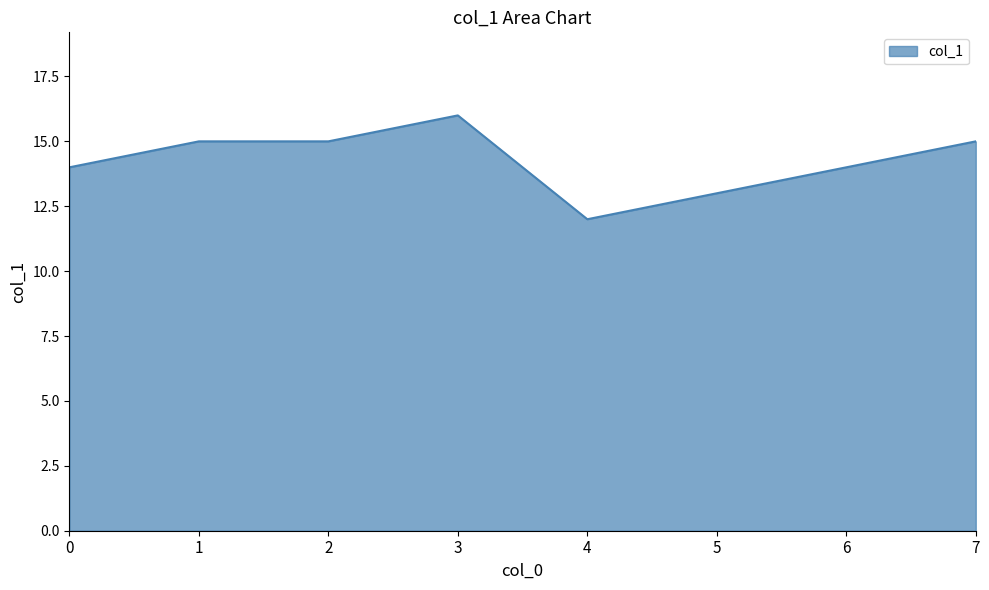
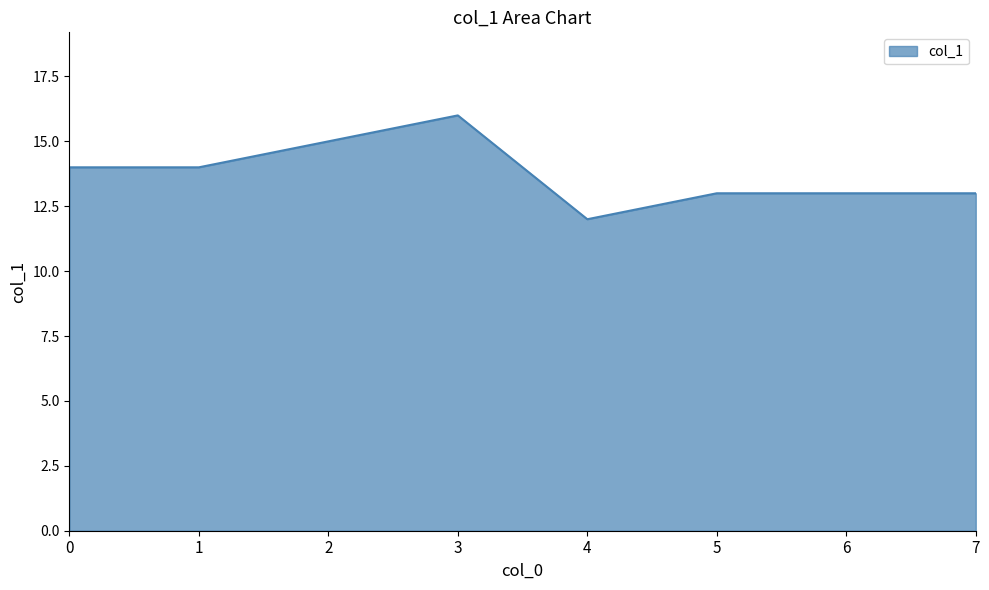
  {
    "0": 14,
-   "1": 15,
+   "1": 14,
    "2": 15,
    "3": 16,
    "4": 12,
    "5": 13,
-   "6": 14,
-   "7": 15
+   "6": 13,
+   "7": 13
  }
